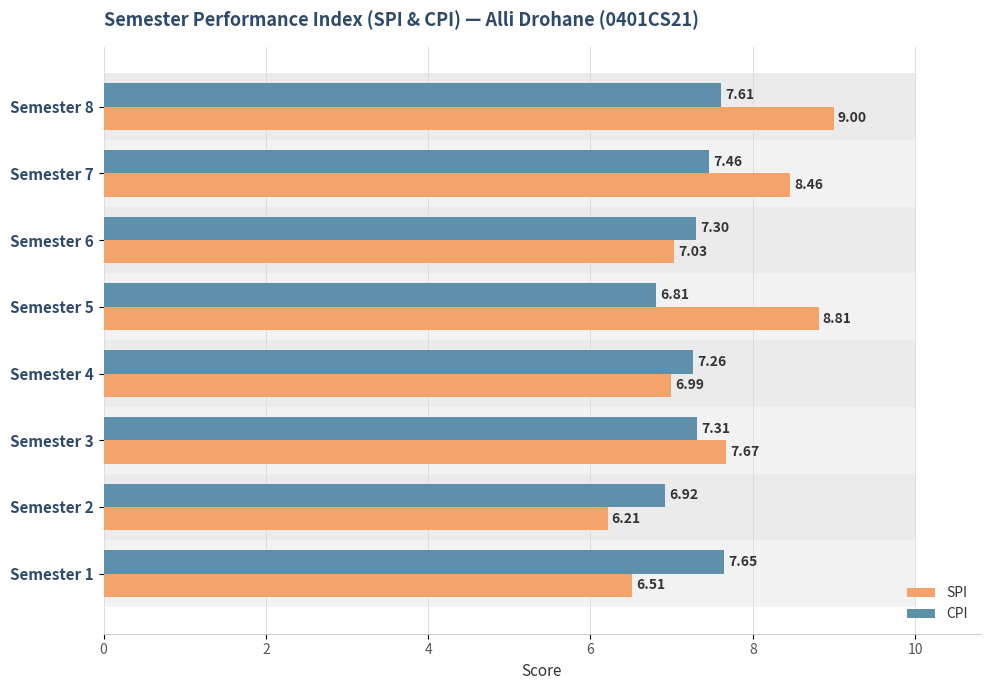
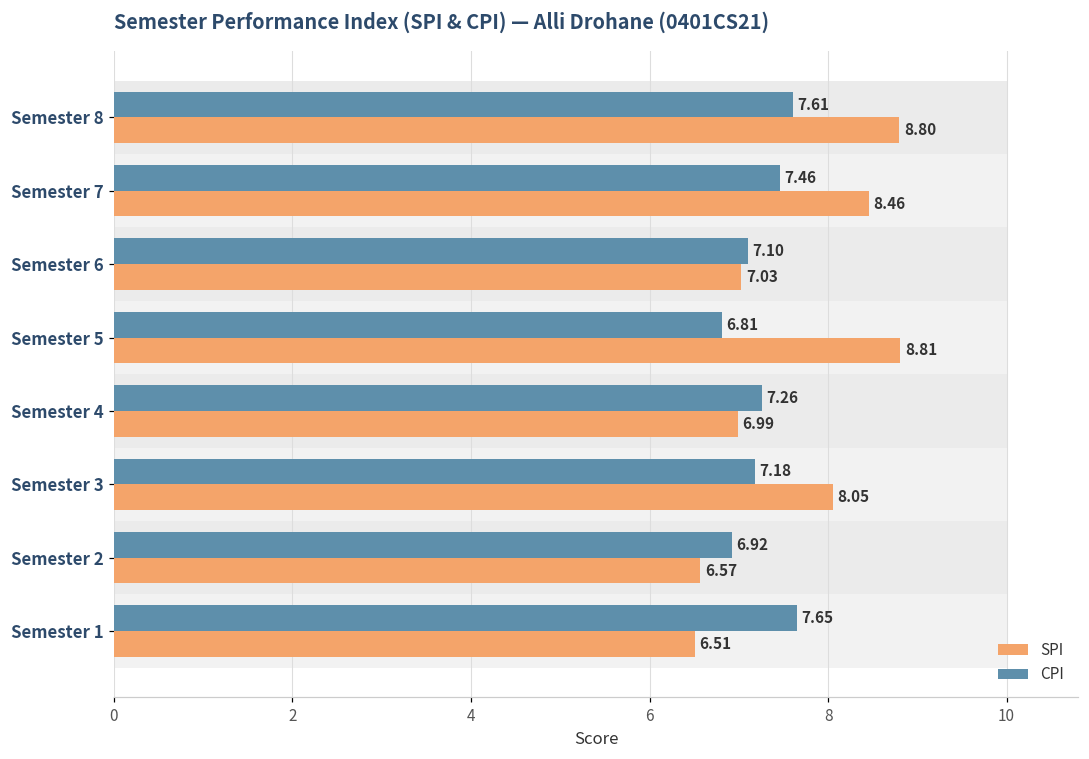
  {
    "SPI": {
-     "Semester 8": 9.00,
-     "Semester 3": 7.67,
-     "Semester 2": 6.21
+     "Semester 8": 8.80,
+     "Semester 3": 8.05,
+     "Semester 2": 6.57
    },
    "CPI": {
-     "Semester 6": 7.30,
-     "Semester 3": 7.31
+     "Semester 6": 7.10,
+     "Semester 3": 7.18
    }
  }
